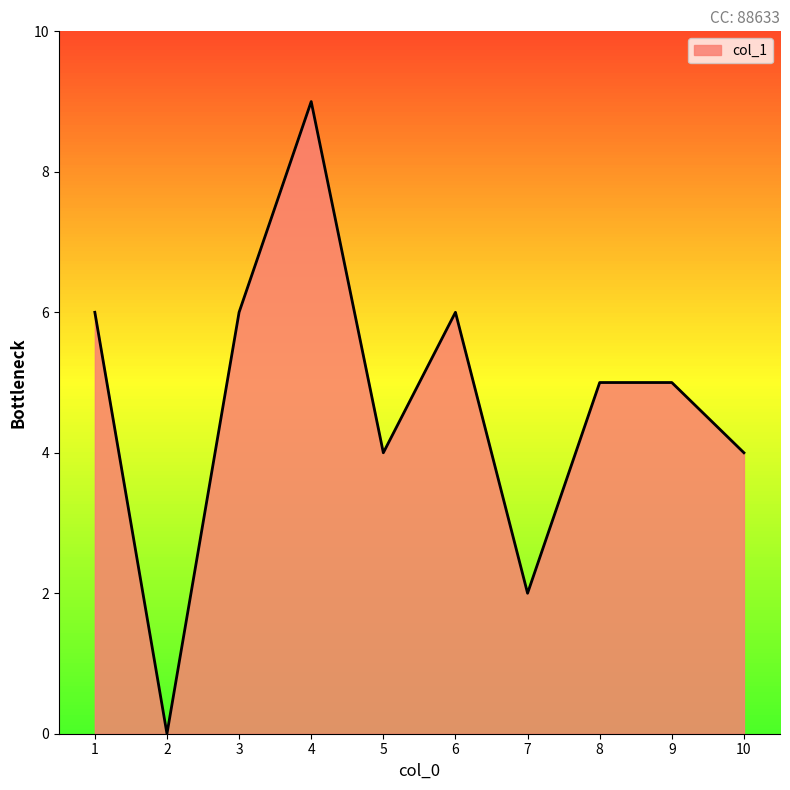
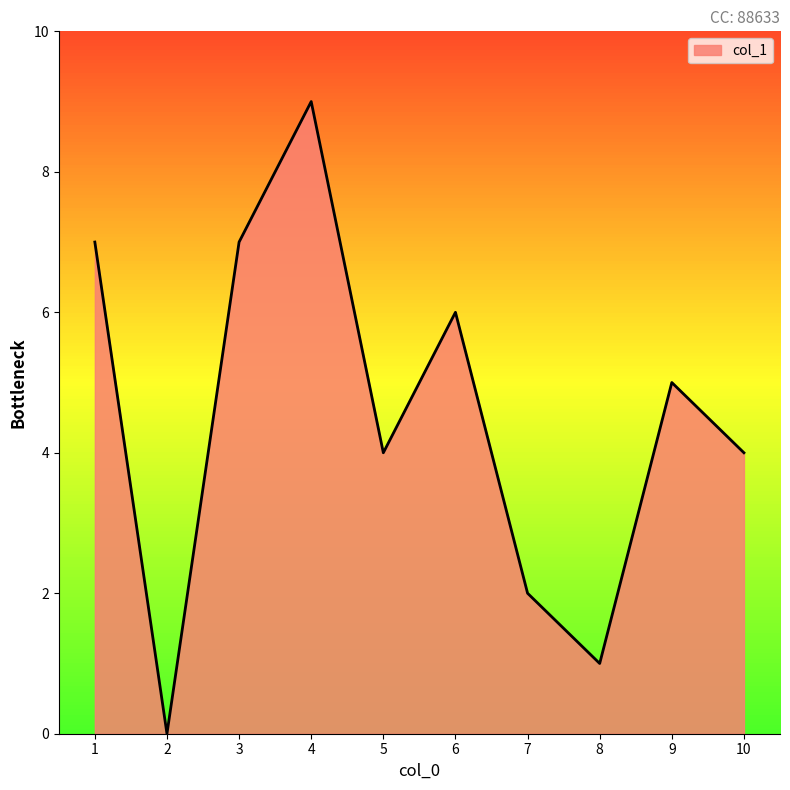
  {
-   "1": 6,
+   "1": 7,
    "2": 0,
-   "3": 6,
+   "3": 7,
    "4": 9,
    "5": 4,
    "6": 6,
    "7": 2,
-   "8": 5,
+   "8": 1,
    "9": 5,
    "10": 4
  }
